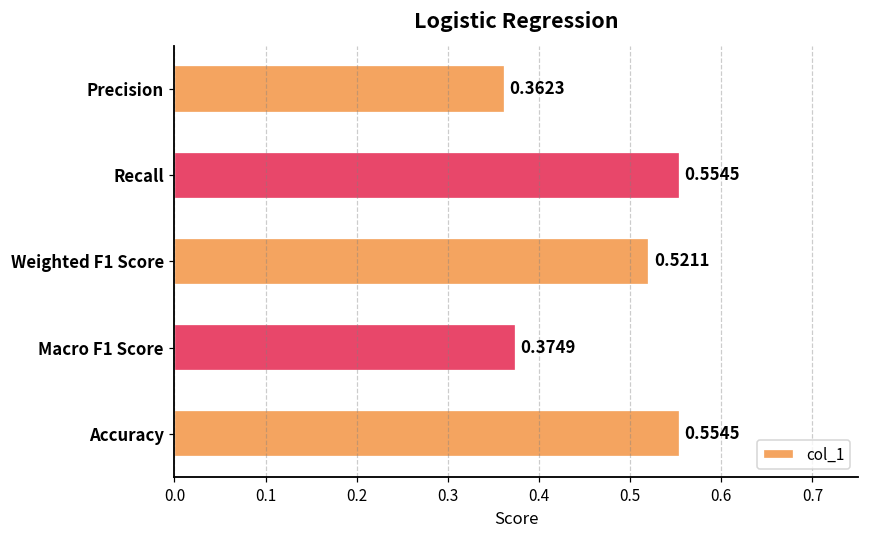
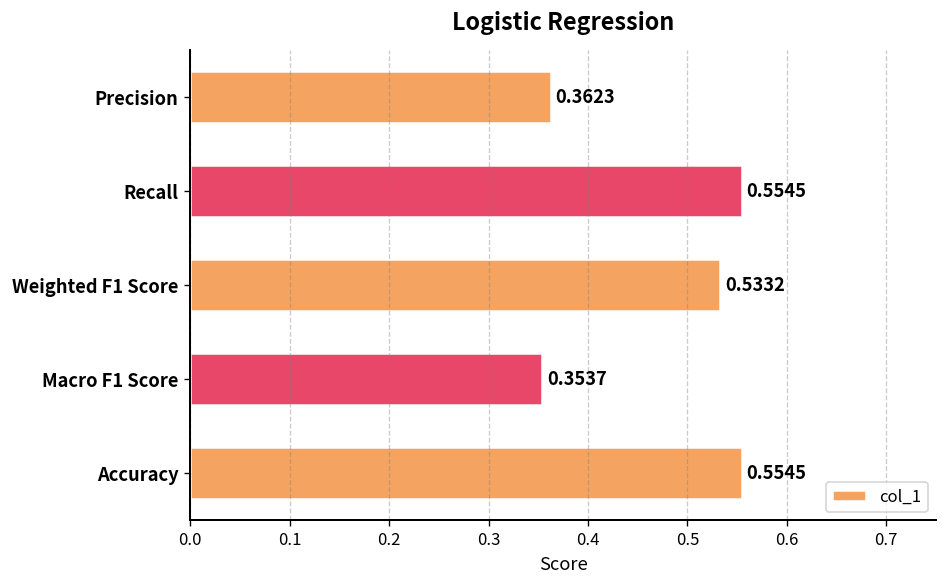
  {
    "Precision": 0.3623,
    "Recall": 0.5545,
-   "Weighted F1 Score": 0.5211,
-   "Macro F1 Score": 0.3749,
+   "Weighted F1 Score": 0.5332,
+   "Macro F1 Score": 0.3537,
    "Accuracy": 0.5545
  }
